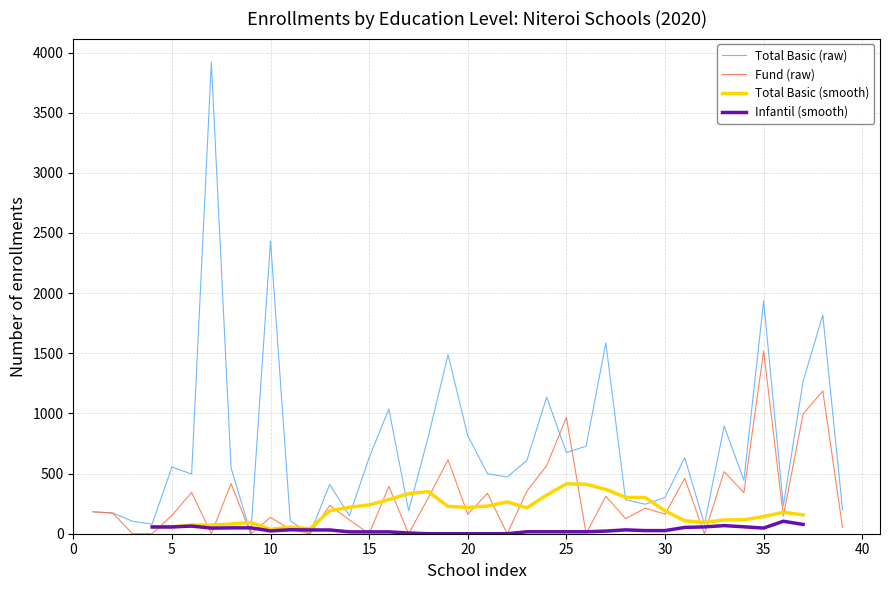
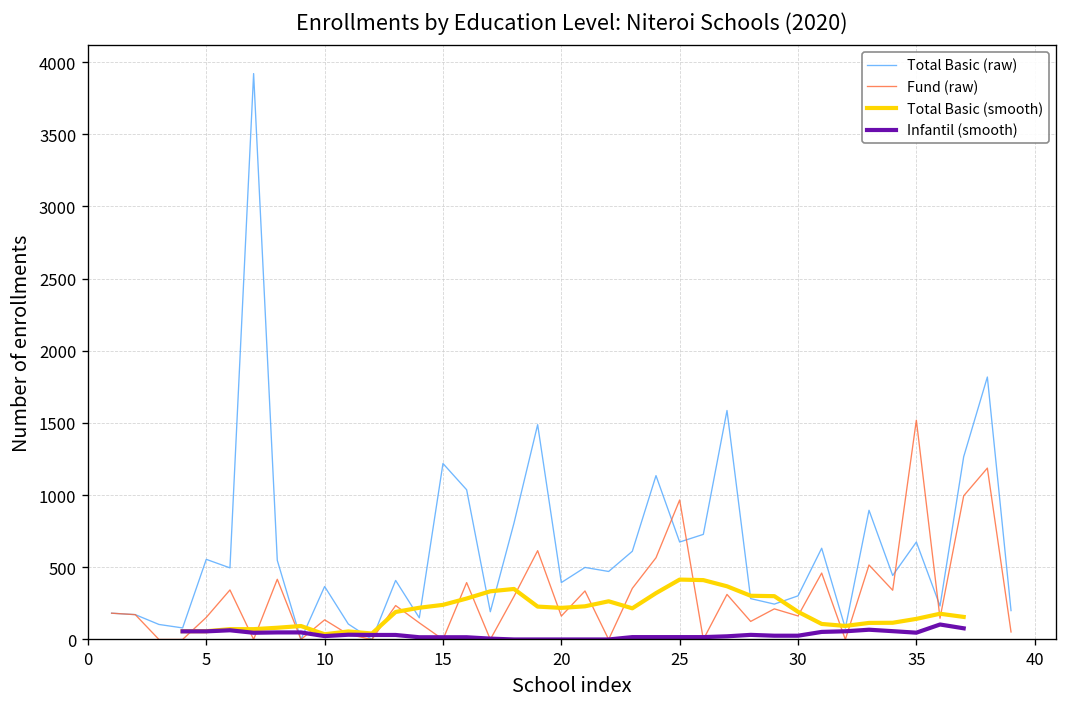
  {
    "Total Basic (raw)": {
      "5": 560,
-     "10": 2440,
-     "15": 630,
-     "20": 820,
+     "10": 370,
+     "15": 1220,
+     "20": 390,
      "25": 680,
      "30": 300,
-     "35": 1940
+     "35": 680
    },
    "Fund (raw)": {
      "5": 150,
      "10": 140,
      "20": 160,
      "25": 970,
      "30": 160,
      "35": 1520
    },
    "Total Basic (smooth)": {
      "15": 240,
      "20": 220,
      "25": 410,
      "30": 190,
      "35": 140
    },
    "Infantil (smooth)": {
      "20": 0,
      "25": 20,
      "30": 30,
      "35": 50
    }
  }
